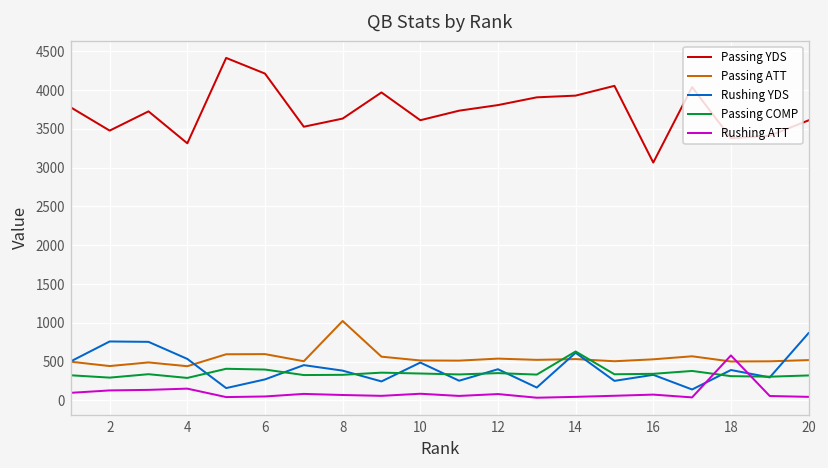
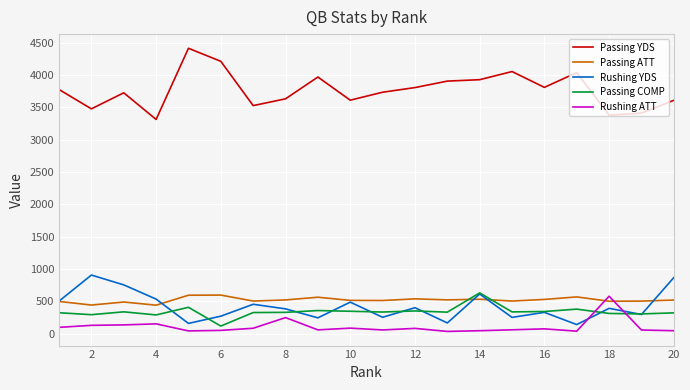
  {
    "Passing YDS": {
      "2": 3500,
      "4": 3300,
      "6": 4200,
      "8": 3600,
      "10": 3600,
      "12": 3800,
      "14": 3900,
-     "16": 3100,
+     "16": 3800,
      "20": 3600
    },
    "Passing ATT": {
      "2": 400,
      "4": 400,
      "6": 600,
-     "8": 1000,
+     "8": 500,
      "12": 500,
      "14": 500,
      "16": 500,
      "18": 500,
      "20": 500
    },
    "Rushing YDS": {
-     "2": 800,
+     "2": 900,
      "4": 500,
      "6": 300,
      "8": 400,
      "12": 400,
      "18": 400,
      "20": 900
    },
    "Passing COMP": {
      "2": 300,
      "4": 300,
-     "6": 400,
+     "6": 100,
      "8": 300,
      "10": 300,
      "12": 400,
      "18": 300,
      "20": 300
    },
    "Rushing ATT": {
      "2": 100,
      "4": 200,
      "6": 100,
-     "8": 100,
+     "8": 200,
      "10": 100,
      "12": 100,
      "14": 0,
      "16": 100,
      "18": 600,
      "20": 0
    }
  }
